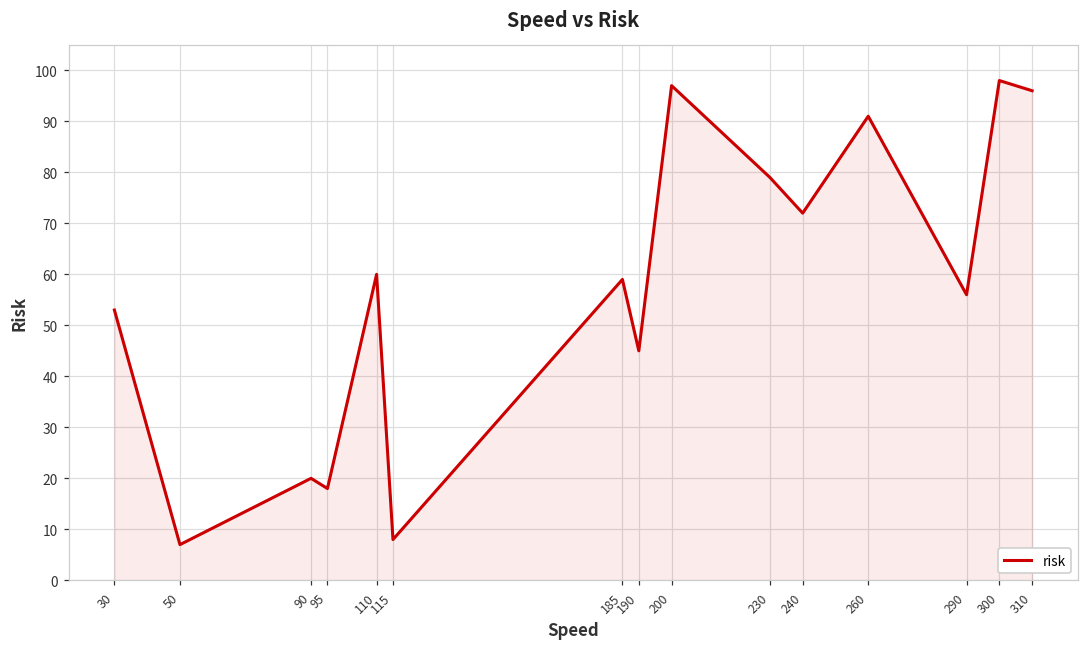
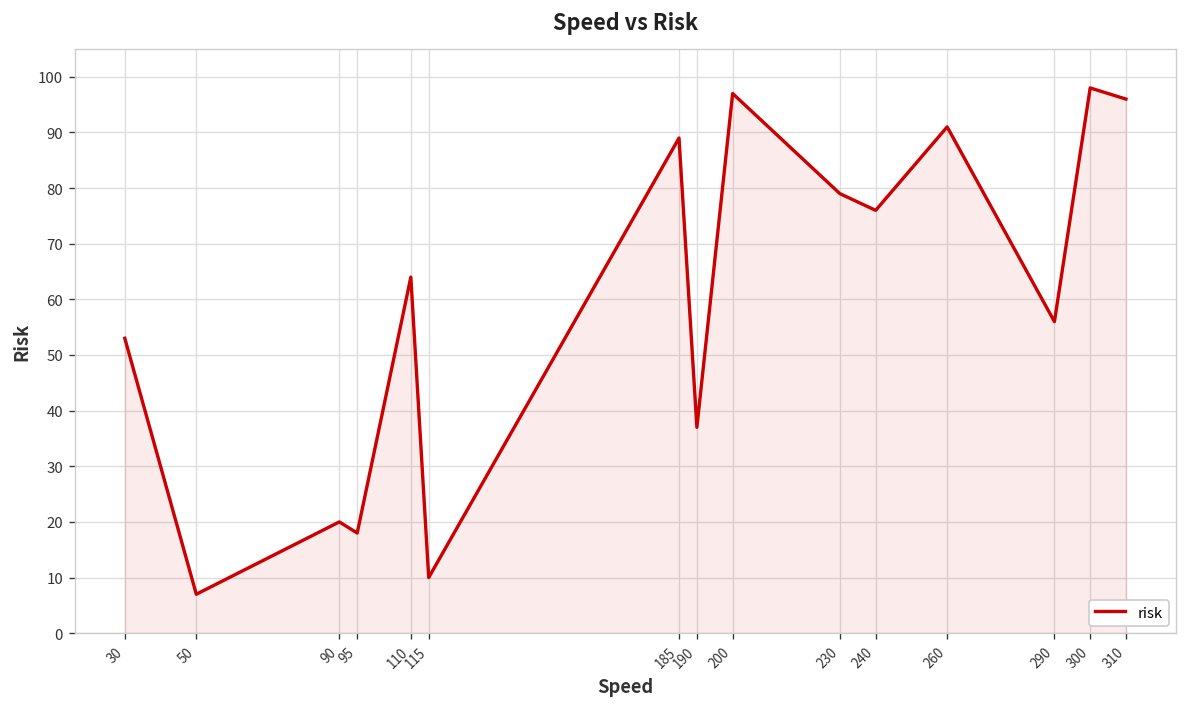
  {
    "30": 53,
    "50": 7,
    "90": 20,
    "95": 18,
-   "110": 60,
-   "115": 8,
-   "185": 59,
-   "190": 45,
+   "110": 64,
+   "115": 10,
+   "185": 89,
+   "190": 37,
    "200": 97,
    "230": 79,
-   "240": 72,
+   "240": 76,
    "260": 91,
    "290": 56,
    "300": 98,
    "310": 96
  }
